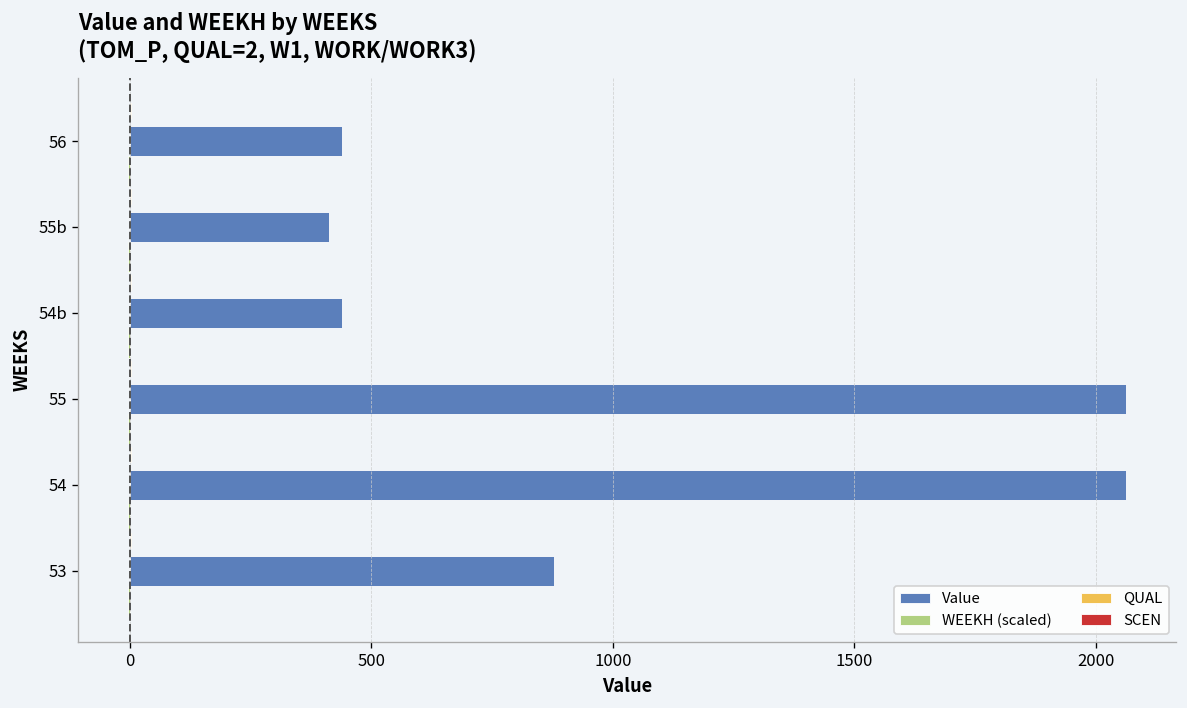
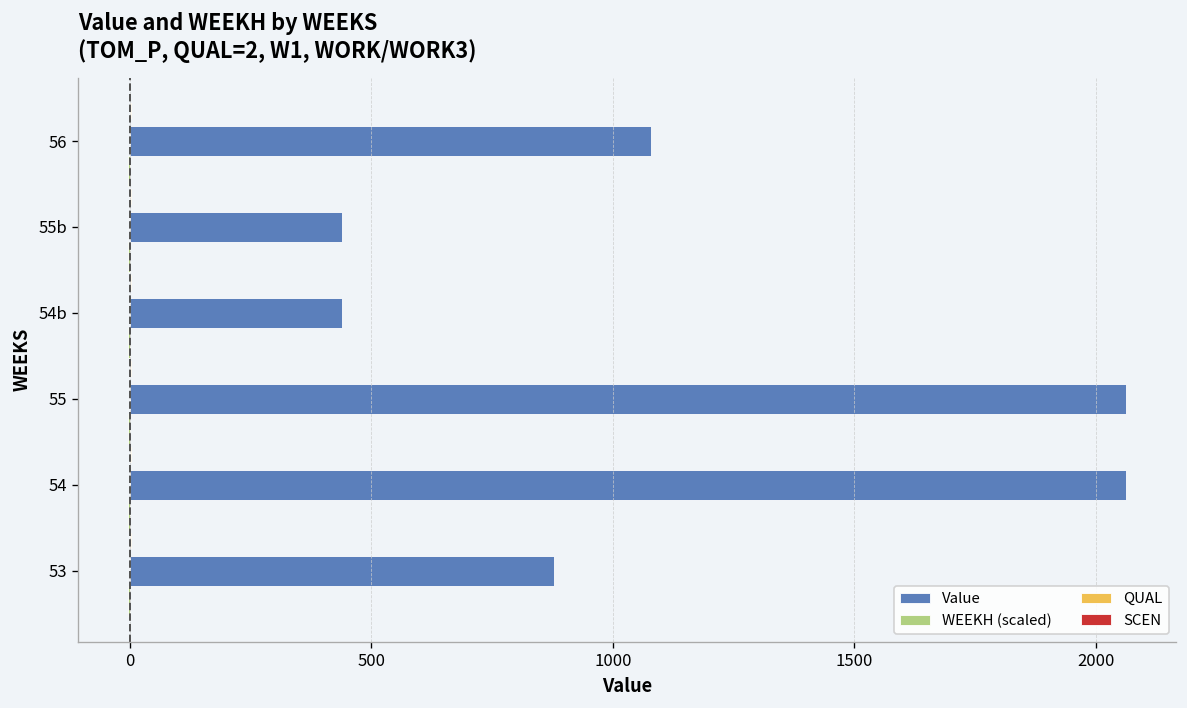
  {
    "Value": {
-     "56": 440,
-     "55b": 410,
+     "56": 1080,
+     "55b": 440,
      "54b": 440,
      "55": 2060,
      "54": 2060,
      "53": 880
    },
    "SCEN": {
      "56": 0,
      "55b": 0,
      "54b": 0,
      "55": 0,
      "54": 0,
      "53": 0
    }
  }
